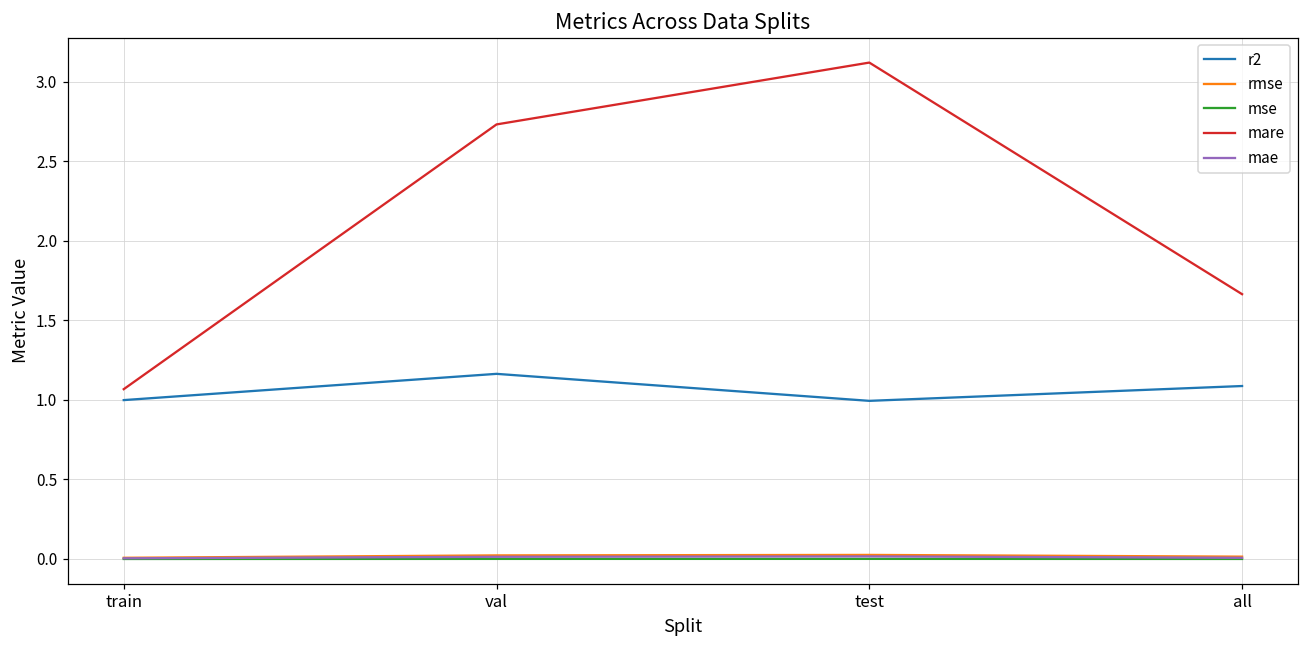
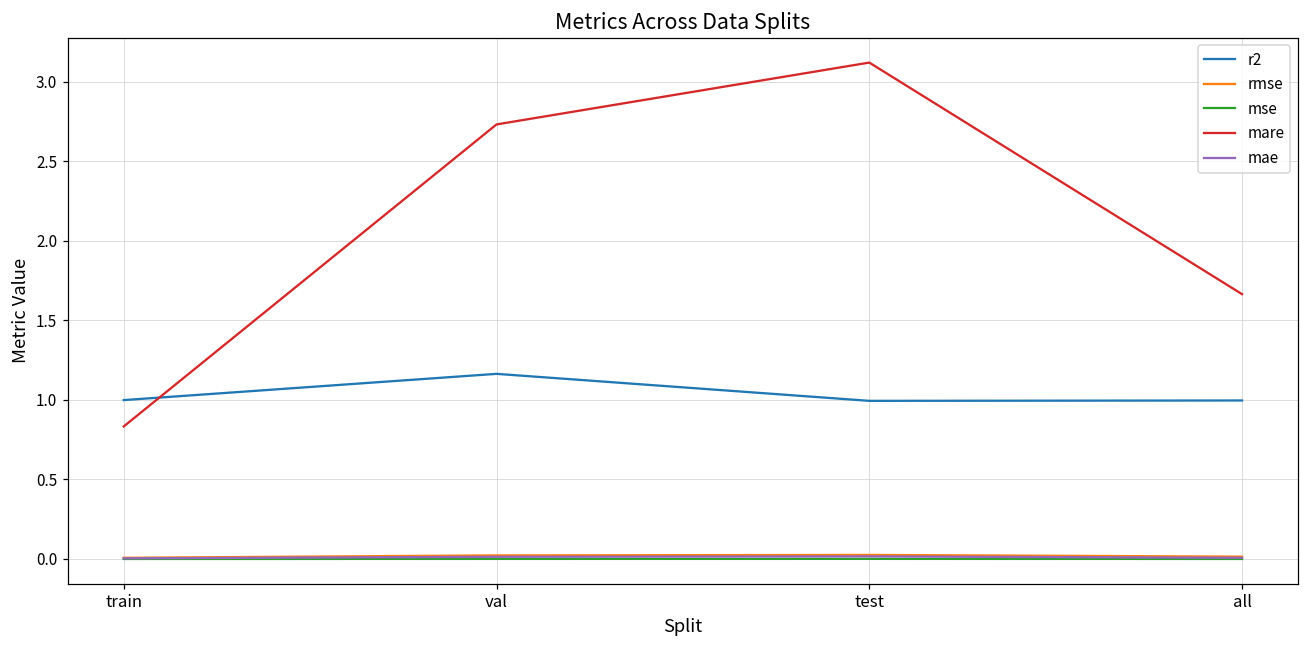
  {
    "r2": {
      "train": 1.00,
      "val": 1.16,
      "test": 0.99,
-     "all": 1.09
+     "all": 1.00
    },
    "mare": {
-     "train": 1.07,
+     "train": 0.83,
      "val": 2.73,
      "test": 3.12,
      "all": 1.66
    }
  }
